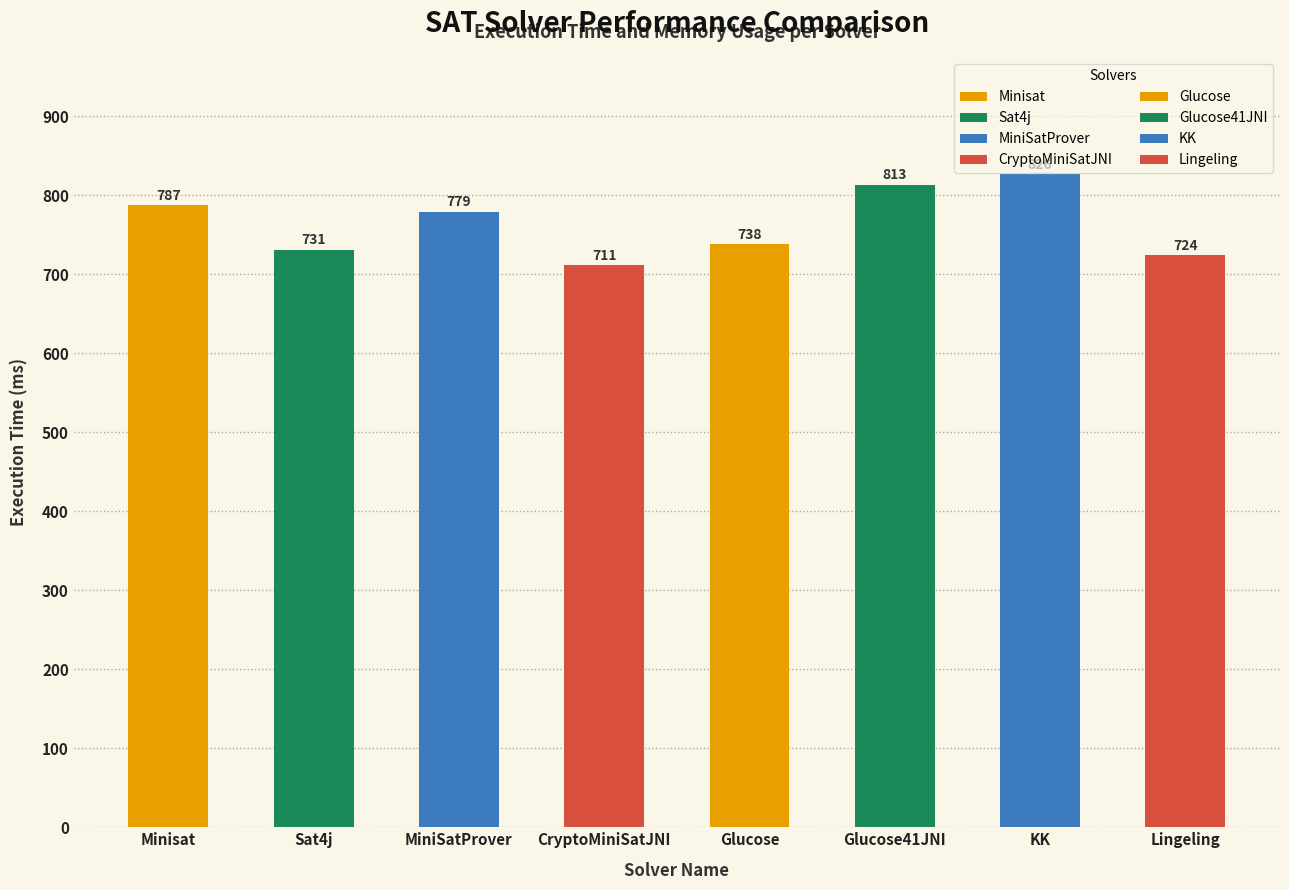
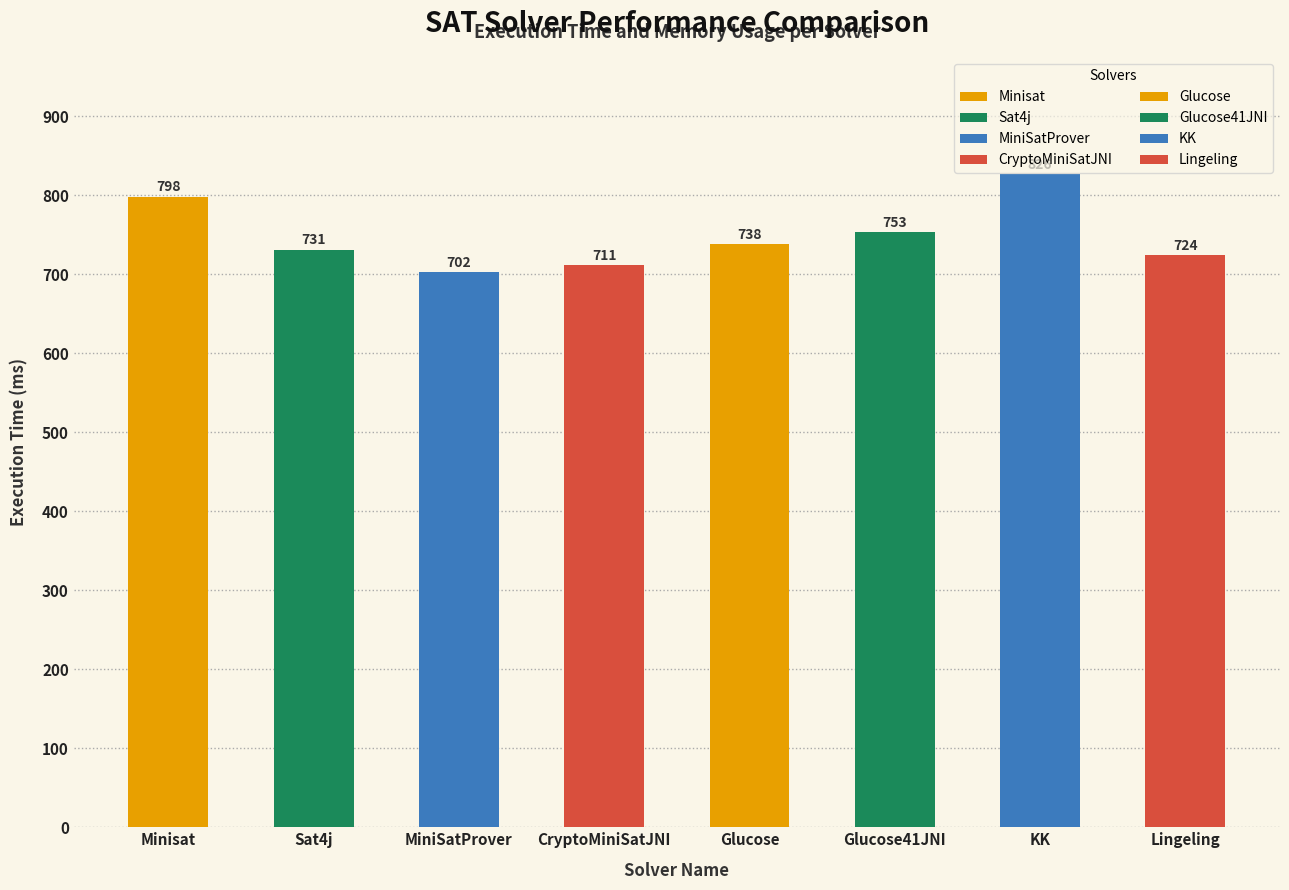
  {
-   "Minisat": 787,
+   "Minisat": 798,
    "Sat4j": 731,
-   "MiniSatProver": 779,
+   "MiniSatProver": 702,
    "CryptoMiniSatJNI": 711,
    "Glucose": 738,
-   "Glucose41JNI": 813,
+   "Glucose41JNI": 753,
    "Lingeling": 724
  }
